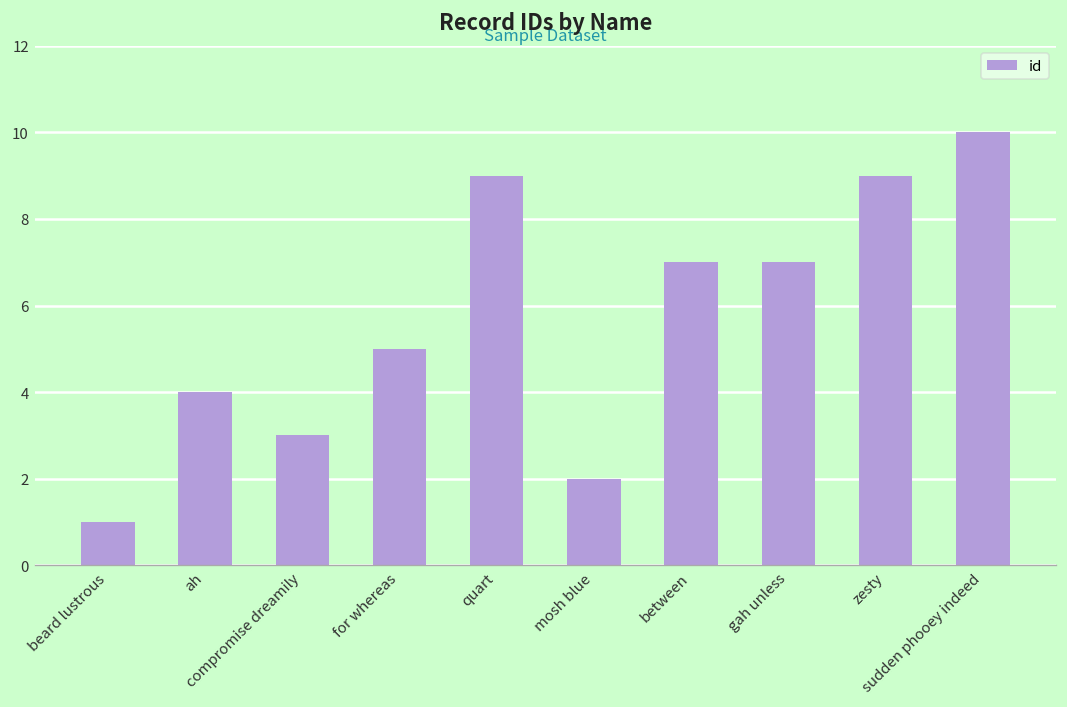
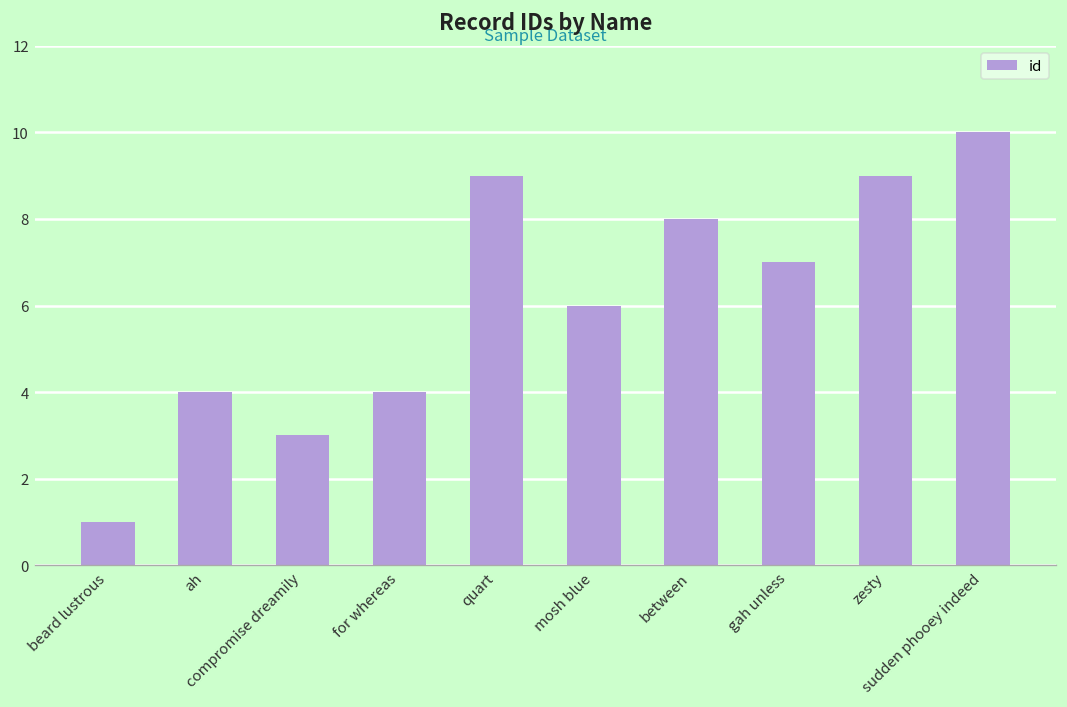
  {
    "beard lustrous": 1,
    "ah": 4,
    "compromise dreamily": 3,
-   "for whereas": 5,
+   "for whereas": 4,
    "quart": 9,
-   "mosh blue": 2,
-   "between": 7,
+   "mosh blue": 6,
+   "between": 8,
    "gah unless": 7,
    "zesty": 9,
    "sudden phooey indeed": 10
  }
